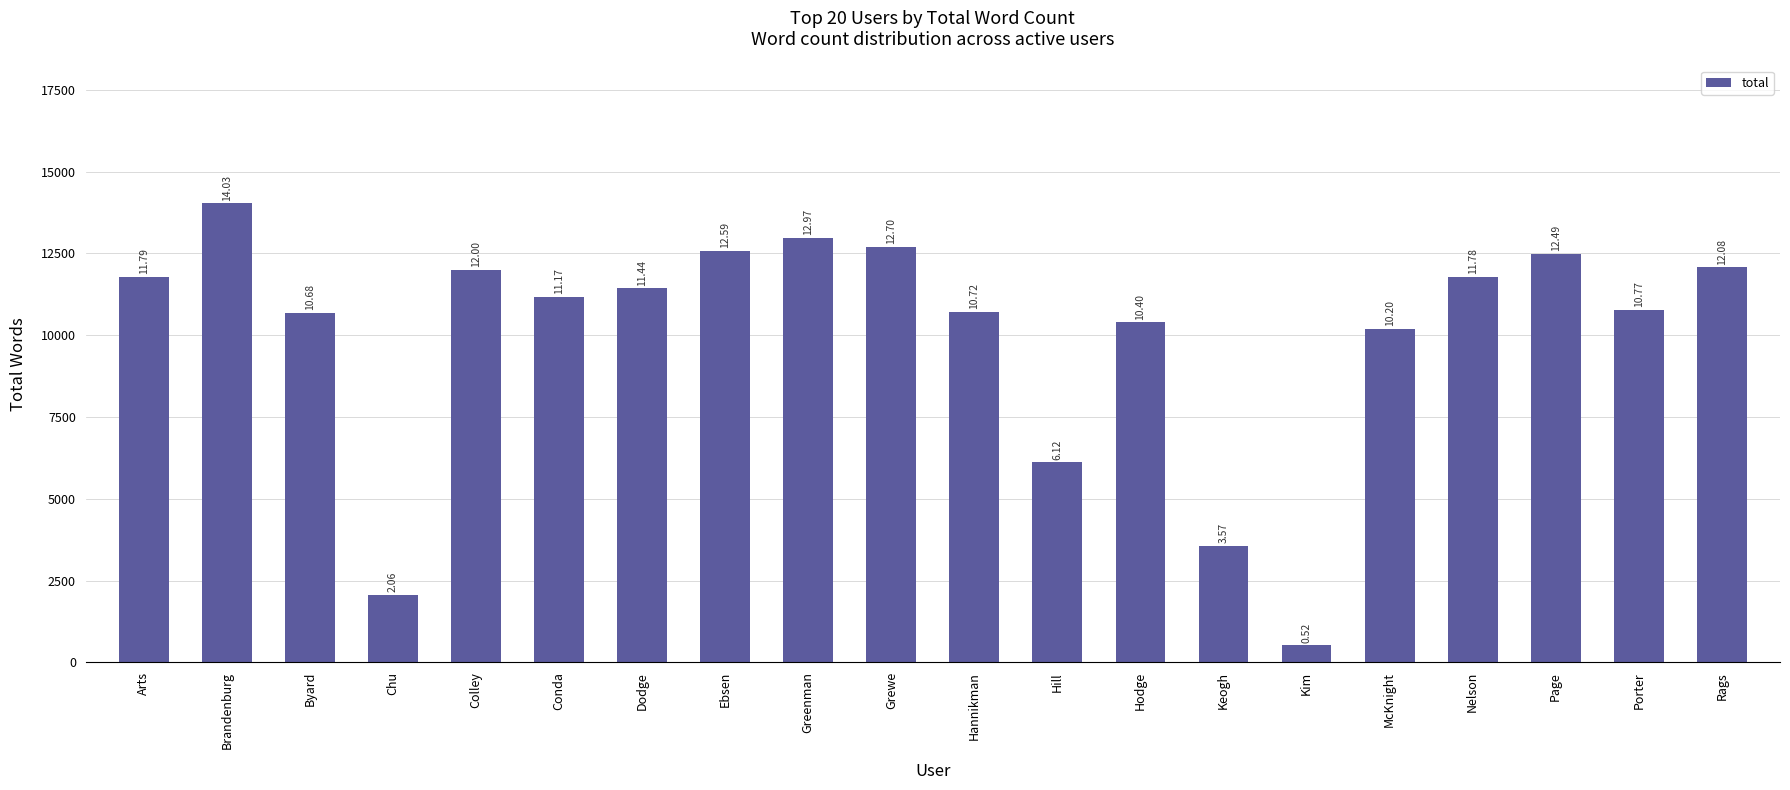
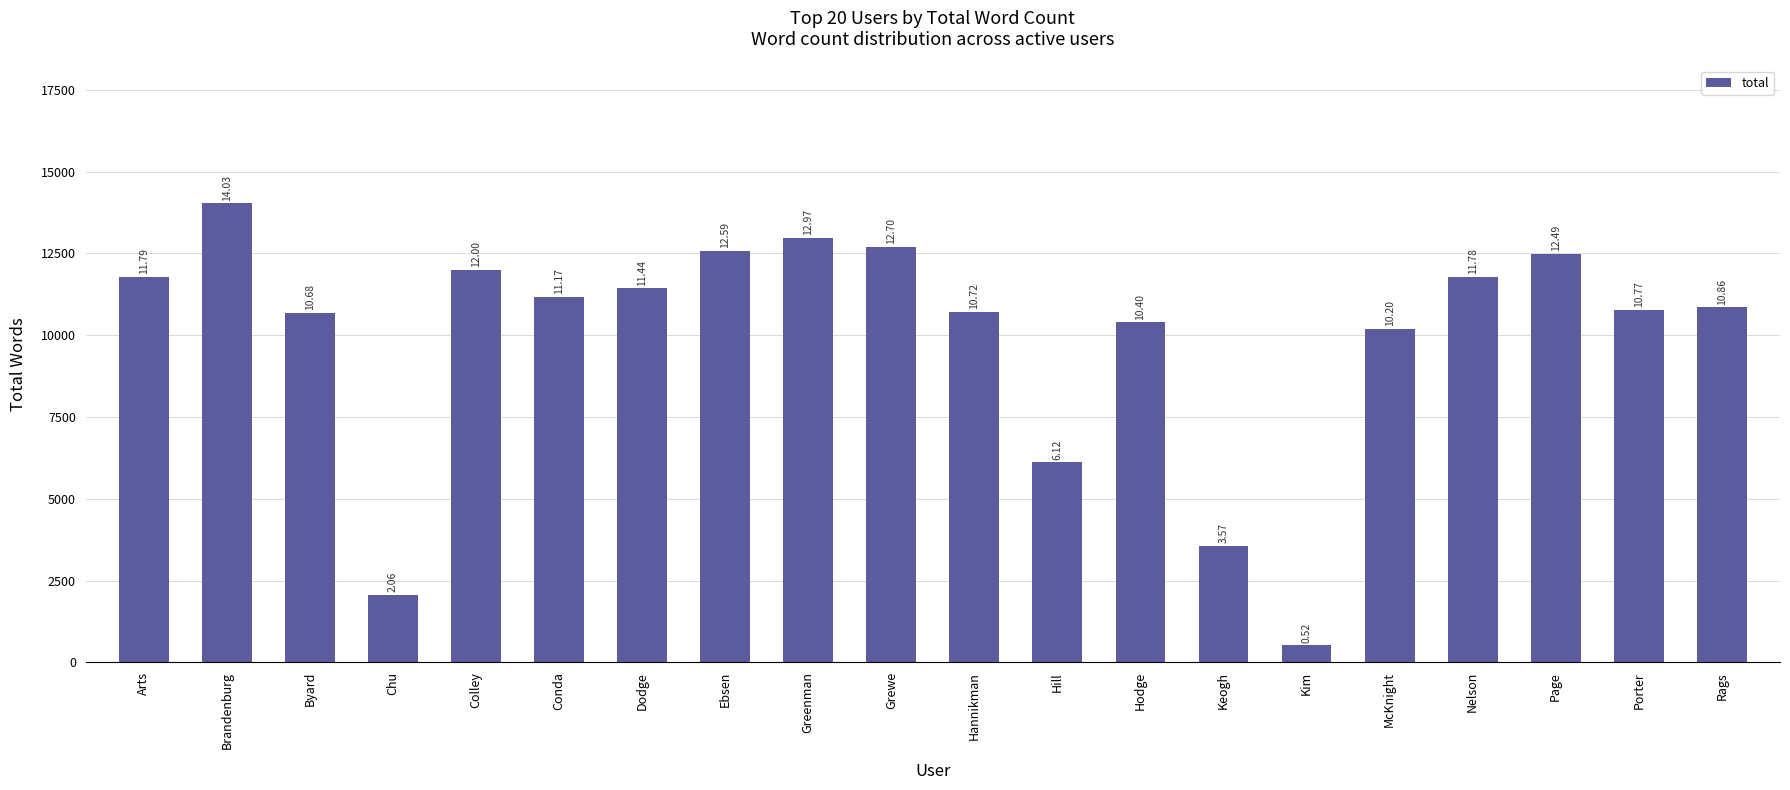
  {
-   "Rags": 12.08
+   "Rags": 10.86
  }
